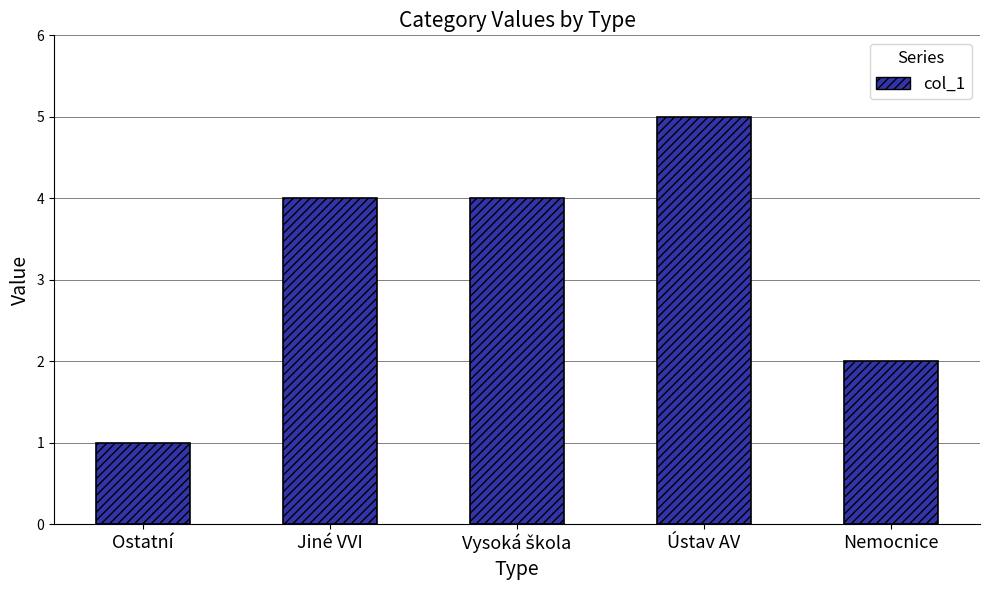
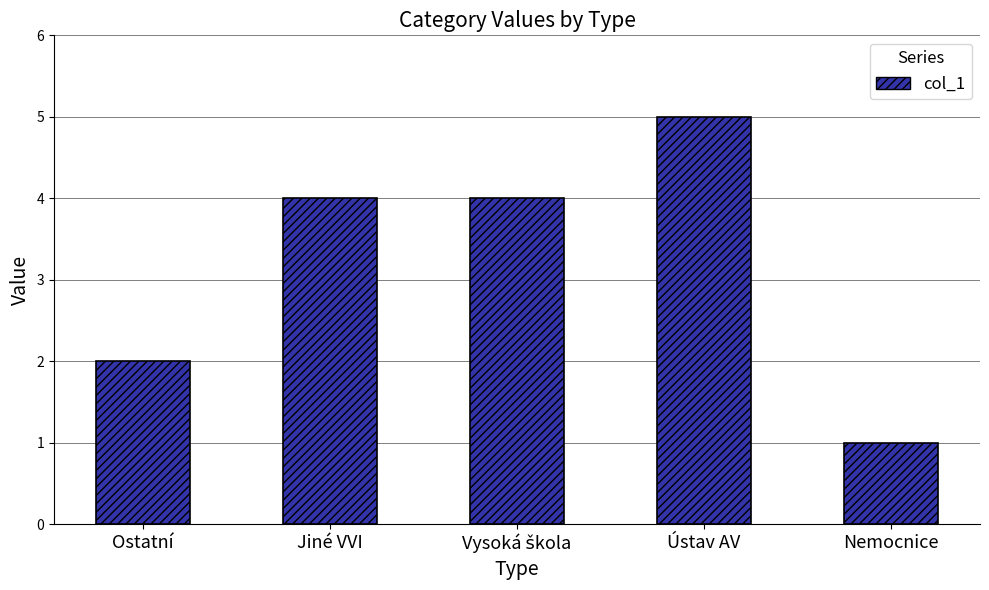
  {
-   "Ostatní": 1,
+   "Ostatní": 2,
    "Jiné VVI": 4,
    "Vysoká škola": 4,
    "Ústav AV": 5,
-   "Nemocnice": 2
+   "Nemocnice": 1
  }
